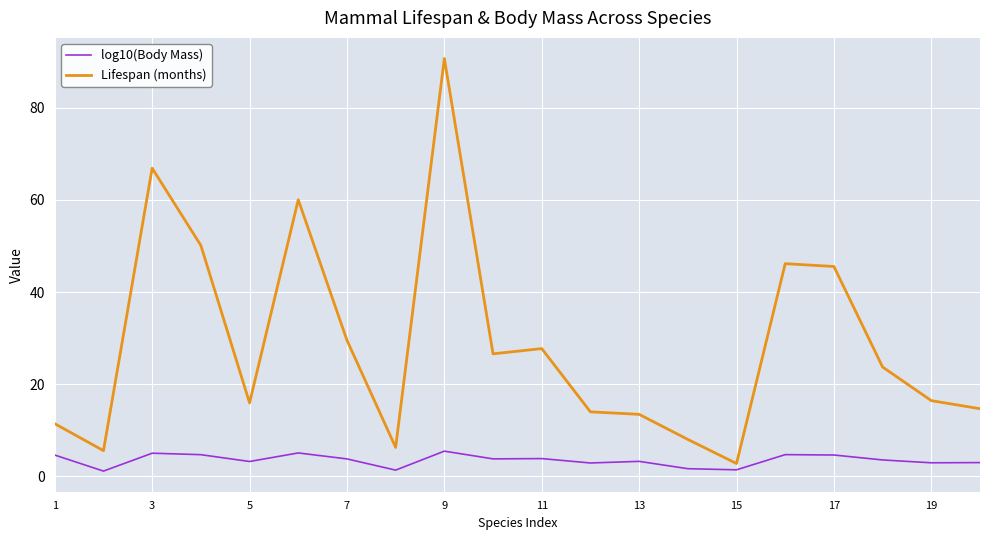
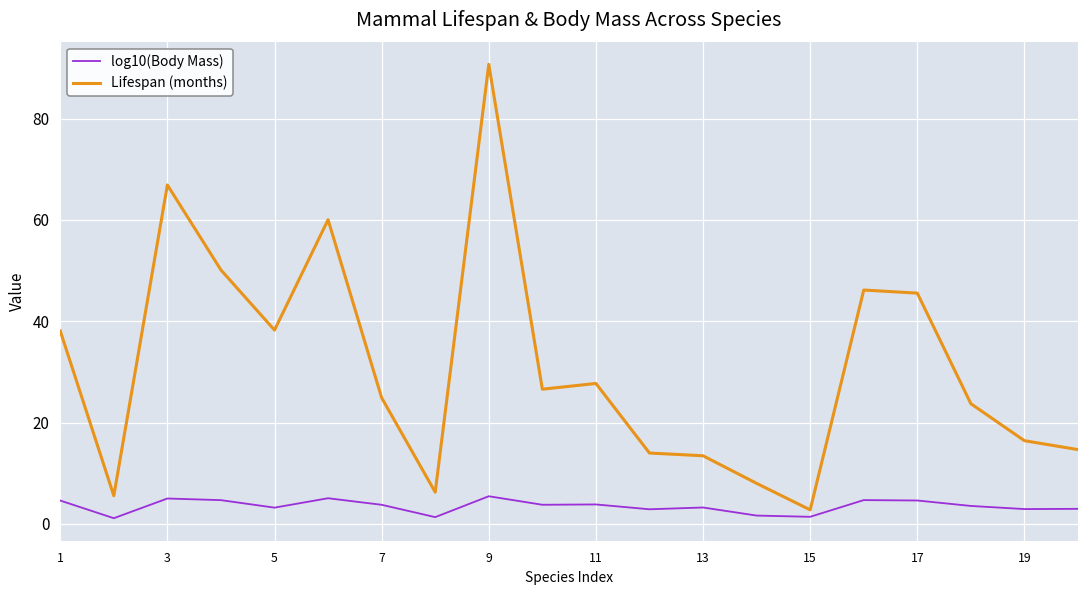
  {
    "log10(Body Mass)": {
      "1": 5,
      "3": 5,
      "5": 3,
      "7": 4,
      "9": 5,
      "11": 4,
      "13": 3,
      "15": 1,
      "17": 5,
      "19": 3
    },
    "Lifespan (months)": {
-     "1": 11,
+     "1": 38,
      "3": 67,
-     "5": 16,
-     "7": 30,
+     "5": 38,
+     "7": 25,
      "9": 91,
      "11": 28,
      "13": 13,
      "15": 3,
      "17": 46,
      "19": 16
    }
  }
